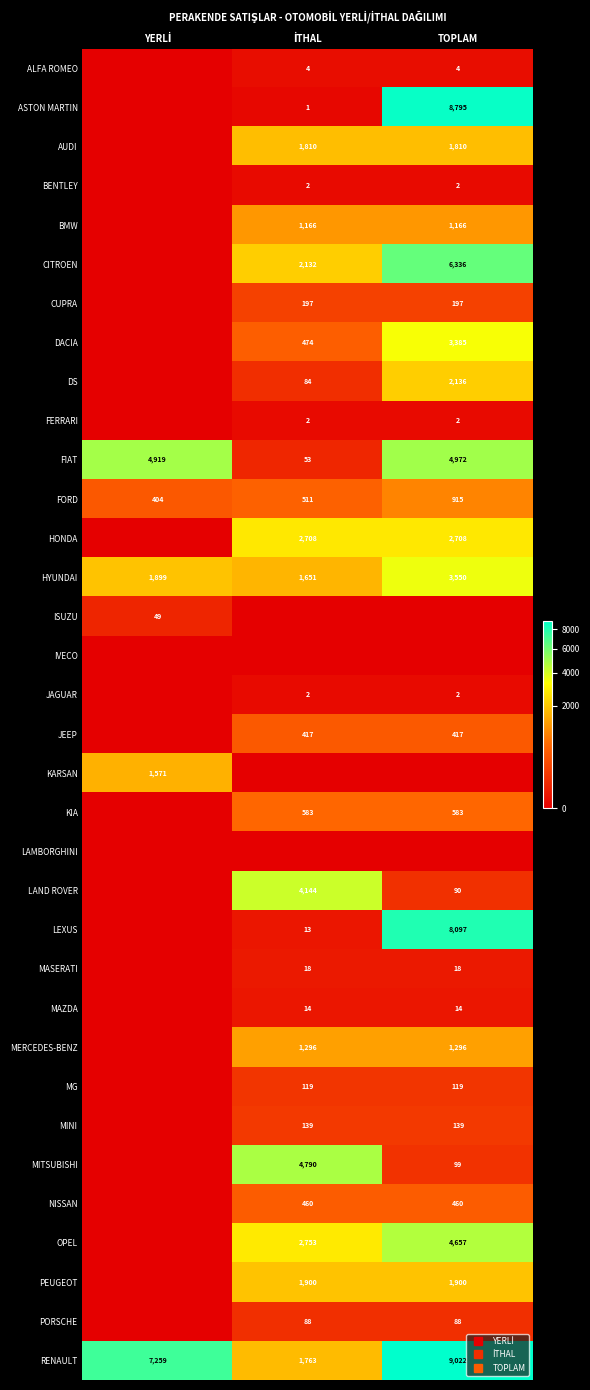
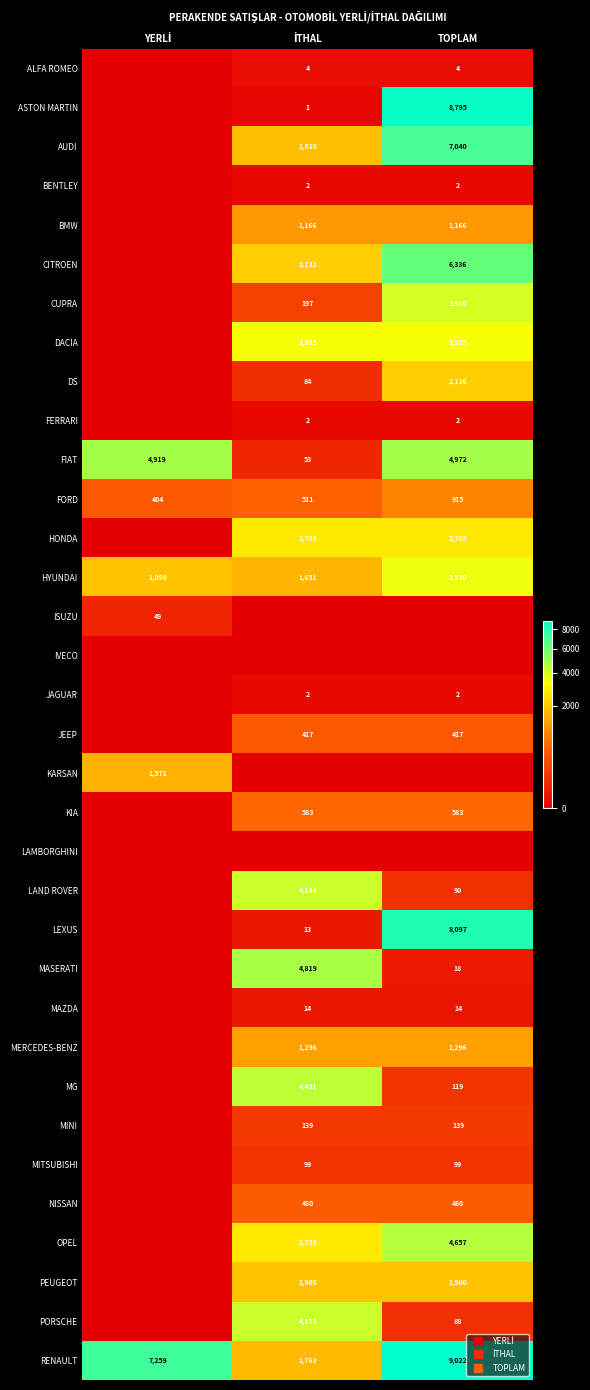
  {
    "ALFA ROMEO": {
      "İTHAL": "4",
      "TOPLAM": "4"
    },
    "ASTON MARTIN": {
      "İTHAL": "1",
      "TOPLAM": "8,795"
    },
    "AUDI": {
      "İTHAL": "1,810",
-     "TOPLAM": "1,810"
+     "TOPLAM": "7,040"
    },
    "BENTLEY": {
      "İTHAL": "2",
      "TOPLAM": "2"
    },
    "BMW": {
      "İTHAL": "1,166",
      "TOPLAM": "1,166"
    },
    "CITROEN": {
      "İTHAL": "2,132",
      "TOPLAM": "6,336"
    },
    "CUPRA": {
      "İTHAL": "197",
-     "TOPLAM": "197"
+     "TOPLAM": "3,980"
    },
    "DACIA": {
-     "İTHAL": "474",
+     "İTHAL": "3,385",
      "TOPLAM": "3,385"
    },
    "DS": {
      "İTHAL": "84",
      "TOPLAM": "2,136"
    },
    "FERRARI": {
      "İTHAL": "2",
      "TOPLAM": "2"
    },
    "FIAT": {
      "YERLİ": "4,919",
      "İTHAL": "53",
      "TOPLAM": "4,972"
    },
    "FORD": {
      "YERLİ": "404",
      "İTHAL": "511",
      "TOPLAM": "915"
    },
    "HONDA": {
      "İTHAL": "2,708",
      "TOPLAM": "2,708"
    },
    "HYUNDAI": {
      "YERLİ": "1,899",
      "İTHAL": "1,651",
      "TOPLAM": "3,550"
    },
    "ISUZU": {
      "YERLİ": "49"
    },
    "JAGUAR": {
      "İTHAL": "2",
      "TOPLAM": "2"
    },
    "JEEP": {
      "İTHAL": "417",
      "TOPLAM": "417"
    },
    "KARSAN": {
      "YERLİ": "1,571"
    },
    "KIA": {
      "İTHAL": "583",
      "TOPLAM": "583"
    },
    "LAND ROVER": {
      "İTHAL": "4,144",
      "TOPLAM": "90"
    },
    "LEXUS": {
      "İTHAL": "13",
      "TOPLAM": "8,097"
    },
    "MASERATI": {
-     "İTHAL": "18",
+     "İTHAL": "4,819",
      "TOPLAM": "18"
    },
    "MAZDA": {
      "İTHAL": "14",
      "TOPLAM": "14"
    },
    "MERCEDES-BENZ": {
      "İTHAL": "1,296",
      "TOPLAM": "1,296"
    },
    "MG": {
-     "İTHAL": "119",
+     "İTHAL": "4,431",
      "TOPLAM": "119"
    },
    "MINI": {
      "İTHAL": "139",
      "TOPLAM": "139"
    },
    "MITSUBISHI": {
-     "İTHAL": "4,790",
+     "İTHAL": "99",
      "TOPLAM": "99"
    },
    "NISSAN": {
      "İTHAL": "460",
      "TOPLAM": "460"
    },
    "OPEL": {
      "İTHAL": "2,753",
      "TOPLAM": "4,657"
    },
    "PEUGEOT": {
      "İTHAL": "1,900",
      "TOPLAM": "1,900"
    },
    "PORSCHE": {
-     "İTHAL": "88",
+     "İTHAL": "4,173",
      "TOPLAM": "88"
    },
    "RENAULT": {
      "YERLİ": "7,259",
      "İTHAL": "1,763"
    }
  }
